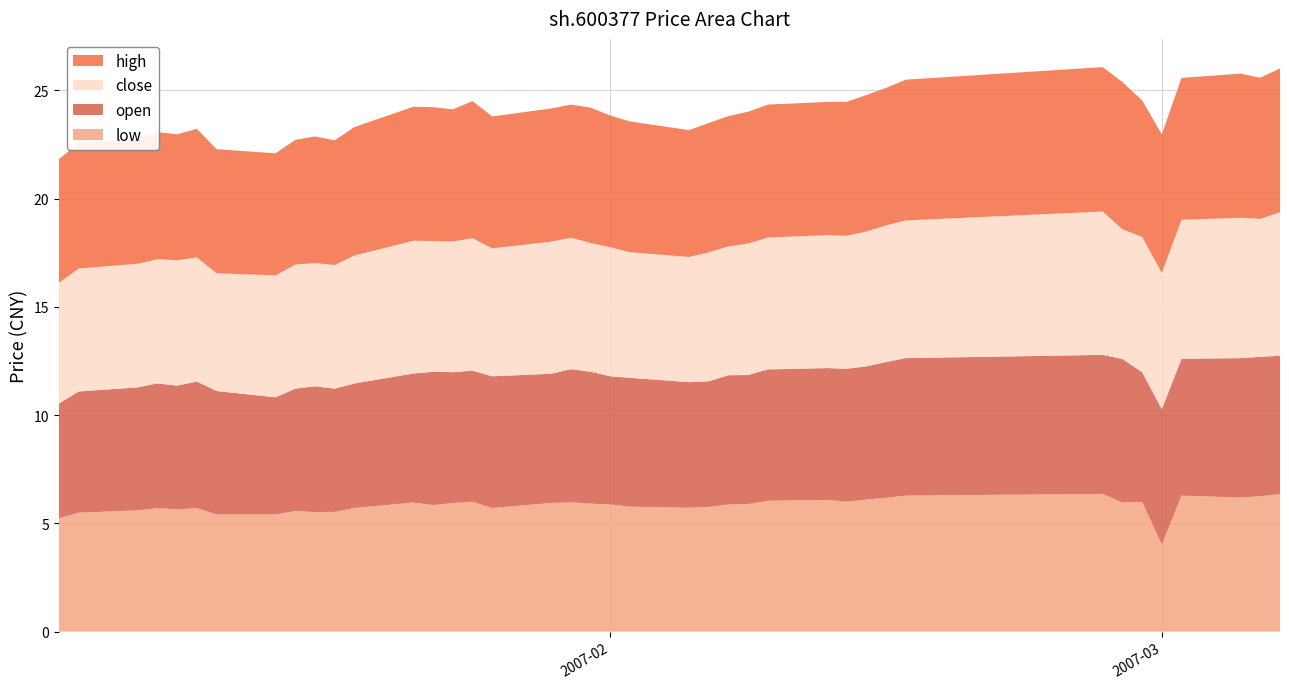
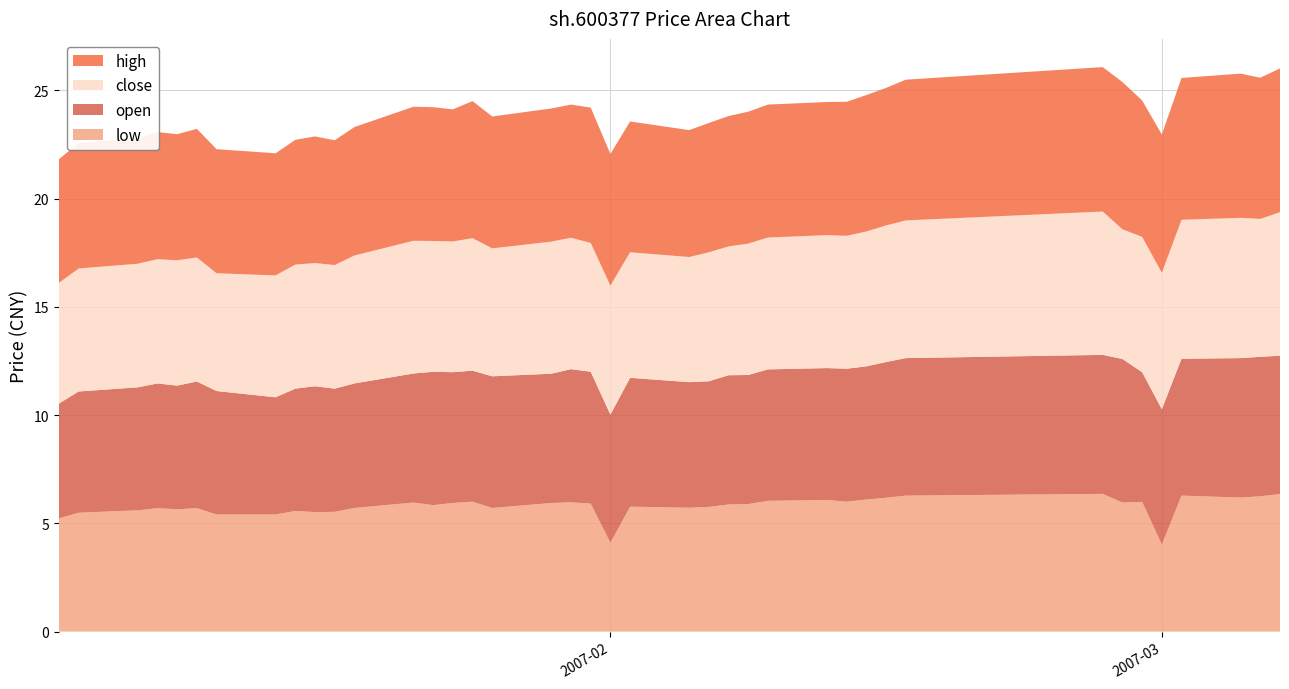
  {
    "low": {
-     "2007-02": 5.9,
+     "2007-02": 4.1,
      "2007-03": 4.0
    },
    "close": {
      "2007-02": 6.0,
      "2007-03": 6.3
    }
  }
